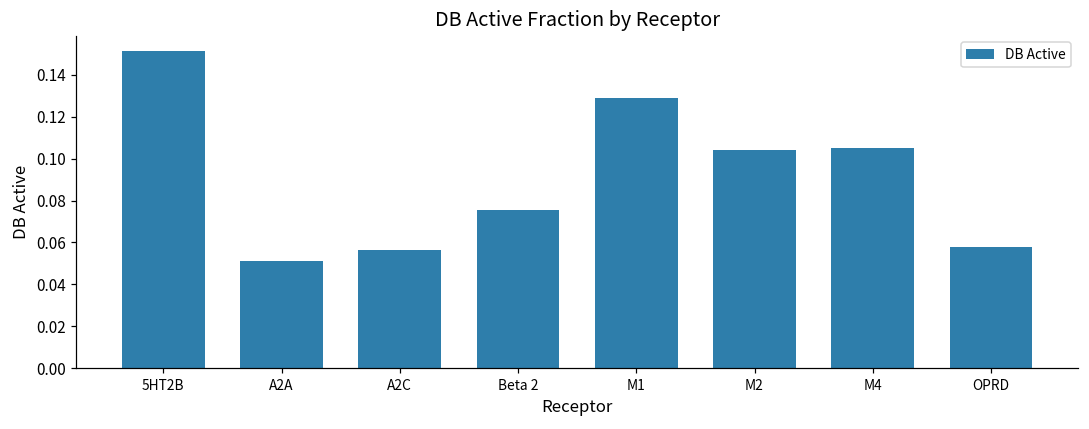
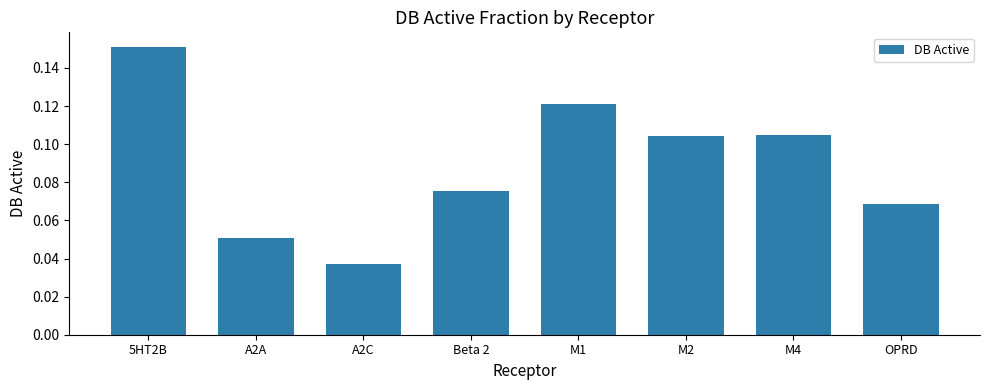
  {
    "5HT2B": 0.151,
    "A2A": 0.051,
-   "A2C": 0.056,
+   "A2C": 0.037,
    "Beta 2": 0.076,
-   "M1": 0.129,
+   "M1": 0.121,
    "M2": 0.104,
    "M4": 0.105,
-   "OPRD": 0.058
+   "OPRD": 0.069
  }
